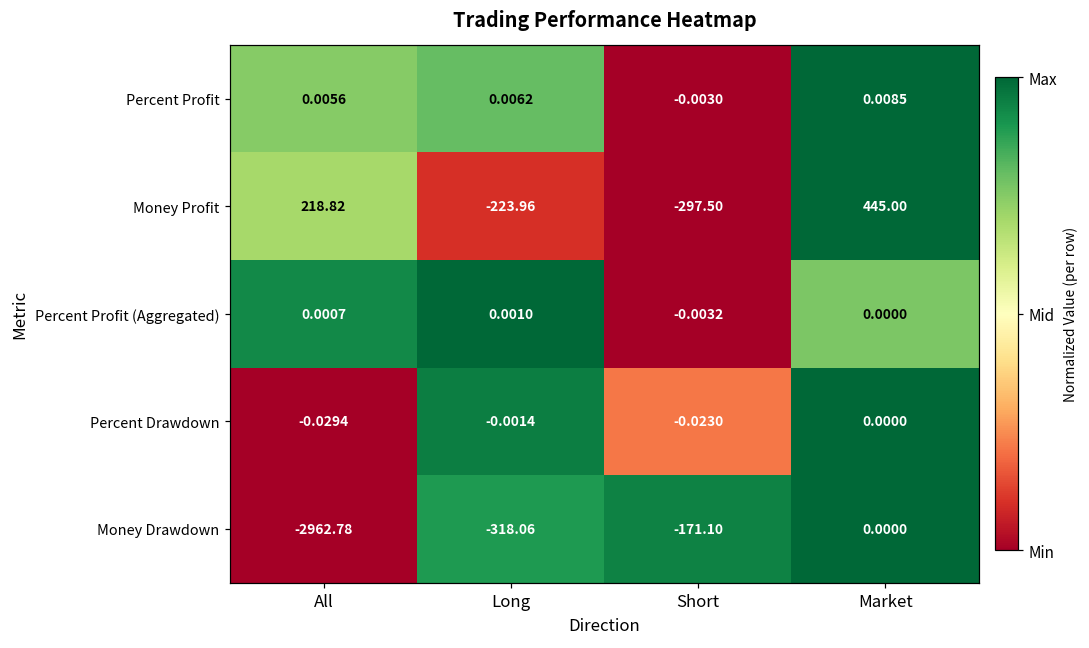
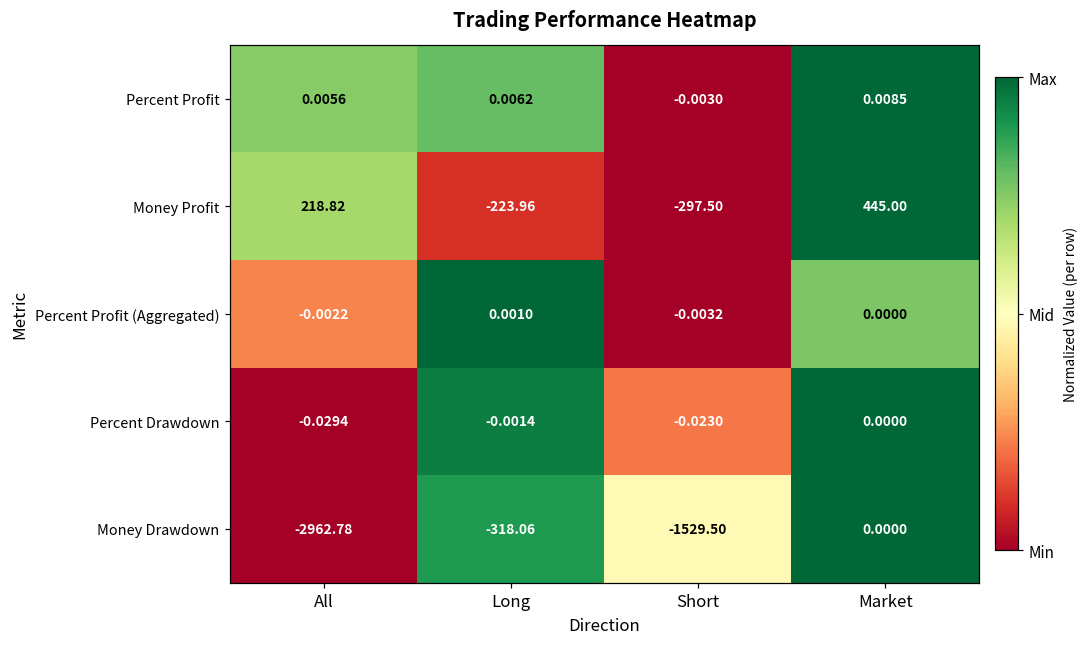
  {
    "Percent Profit": {
      "All": 0.0056,
      "Long": 0.0062,
      "Short": -0.0030,
      "Market": 0.0085
    },
    "Money Profit": {
      "All": 218.82,
      "Long": -223.96,
      "Short": -297.50,
      "Market": 445.00
    },
    "Percent Profit (Aggregated)": {
-     "All": 0.0007,
+     "All": -0.0022,
      "Long": 0.0010,
      "Short": -0.0032,
      "Market": 0.0000
    },
    "Percent Drawdown": {
      "All": -0.0294,
      "Long": -0.0014,
      "Short": -0.0230,
      "Market": 0.0000
    },
    "Money Drawdown": {
      "All": -2962.78,
      "Long": -318.06,
-     "Short": -171.10,
+     "Short": -1529.50,
      "Market": 0.0000
    }
  }
